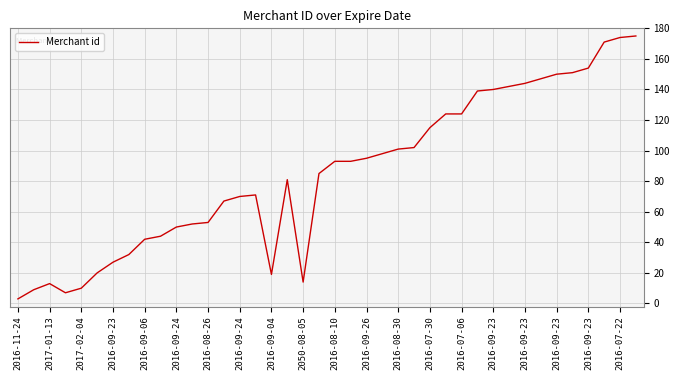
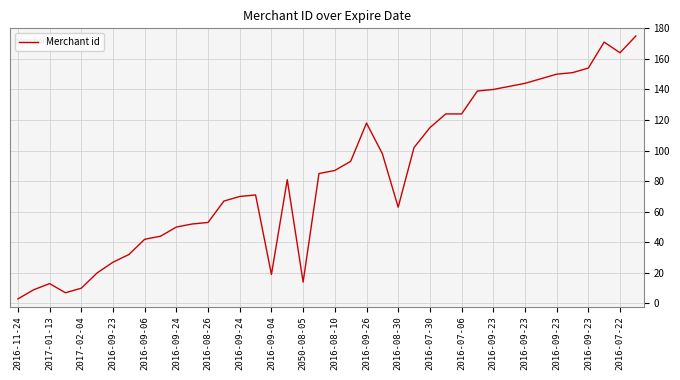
  {
    "2016-11-24": 3,
    "2017-01-13": 13,
    "2017-02-04": 10,
    "2016-08-26": 53,
    "2016-09-04": 19,
    "2050-08-05": 14,
-   "2016-08-10": 93,
-   "2016-09-26": 95,
-   "2016-08-30": 101,
+   "2016-08-10": 87,
+   "2016-09-26": 118,
+   "2016-08-30": 63,
    "2016-07-06": 124,
-   "2016-07-22": 174
+   "2016-07-22": 164
  }
